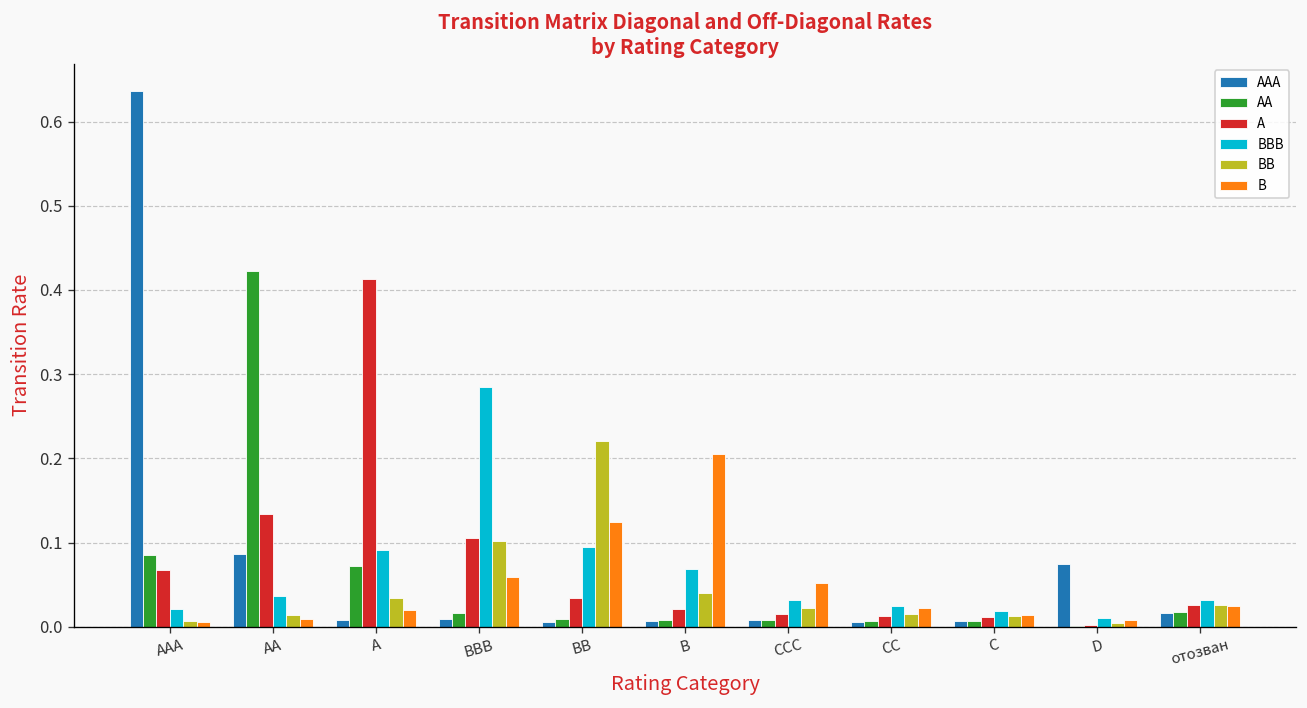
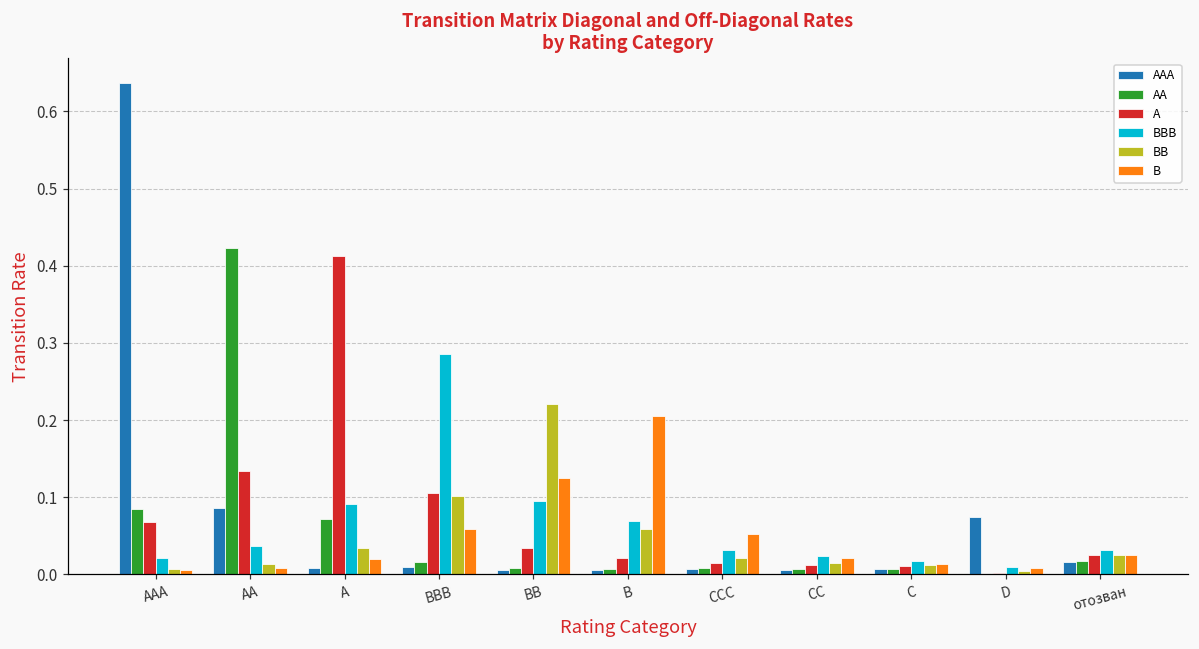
  {
    "AAA": {
      "AAA": 0.64,
      "AA": 0.09,
      "A": 0.01,
      "BBB": 0.01,
      "BB": 0.01,
      "B": 0.01,
      "CCC": 0.01,
      "CC": 0.01,
      "C": 0.01,
      "D": 0.07,
      "отозван": 0.02
    },
    "AA": {
      "AAA": 0.09,
      "AA": 0.42,
      "A": 0.07,
      "BBB": 0.02,
      "BB": 0.01,
      "B": 0.01,
      "CCC": 0.01,
      "CC": 0.01,
      "C": 0.01,
      "отозван": 0.02
    },
    "A": {
      "AAA": 0.07,
      "AA": 0.13,
      "A": 0.41,
      "BBB": 0.11,
      "BB": 0.03,
      "B": 0.02,
      "CCC": 0.02,
      "CC": 0.01,
      "C": 0.01,
      "отозван": 0.03
    },
    "BBB": {
      "AAA": 0.02,
      "AA": 0.04,
      "A": 0.09,
      "BBB": 0.29,
      "BB": 0.09,
      "B": 0.07,
      "CCC": 0.03,
      "CC": 0.02,
      "C": 0.02,
      "D": 0.01,
      "отозван": 0.03
    },
    "BB": {
      "AAA": 0.01,
      "AA": 0.01,
      "A": 0.03,
      "BBB": 0.10,
      "BB": 0.22,
-     "B": 0.04,
+     "B": 0.06,
      "CCC": 0.02,
      "CC": 0.02,
      "C": 0.01,
      "D": 0.00,
      "отозван": 0.03
    },
    "B": {
      "AAA": 0.01,
      "AA": 0.01,
      "A": 0.02,
      "BBB": 0.06,
      "BB": 0.12,
      "B": 0.21,
      "CCC": 0.05,
      "CC": 0.02,
      "C": 0.01,
      "D": 0.01,
      "отозван": 0.02
    }
  }
